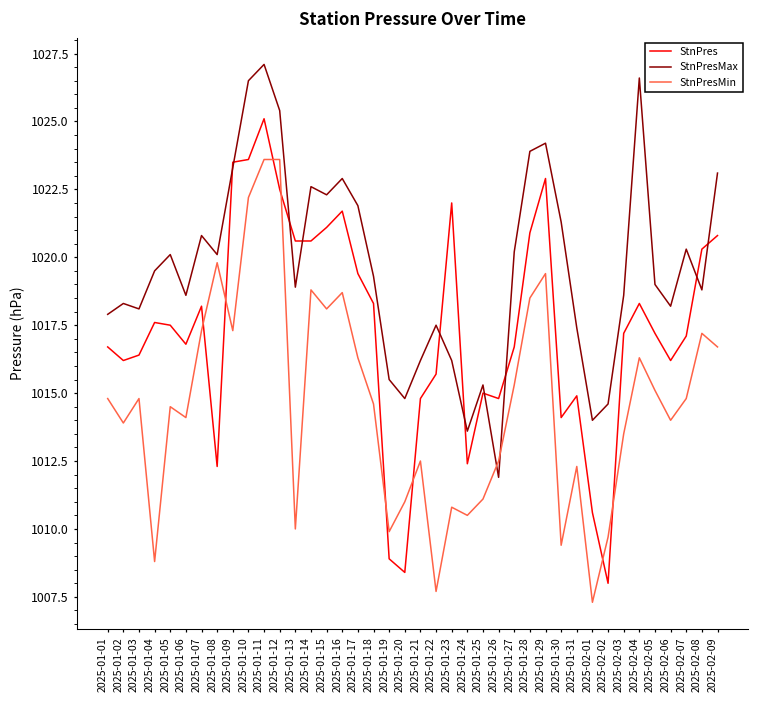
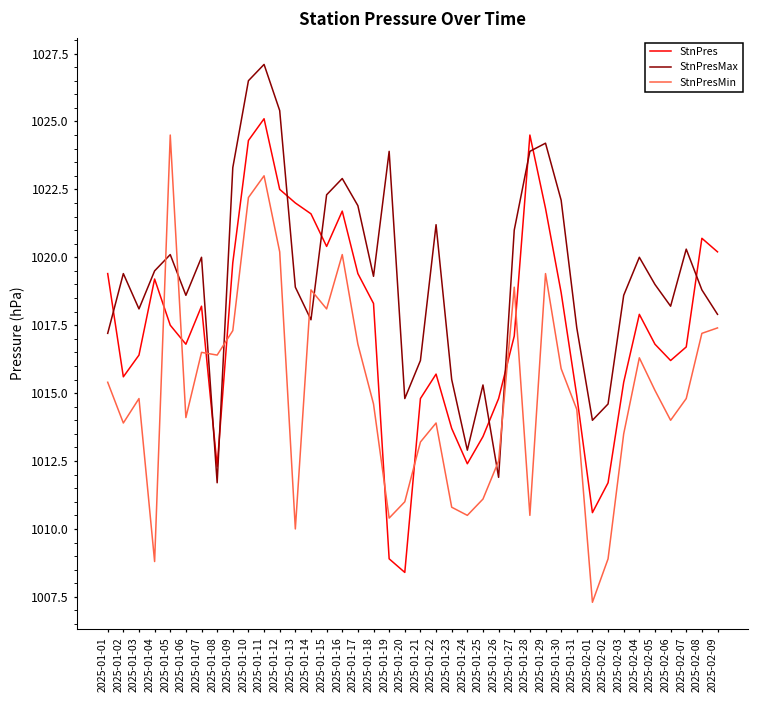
  {
    "StnPres": {
-     "2025-01-01": 1016.7,
-     "2025-01-02": 1016.2,
+     "2025-01-01": 1019.4,
+     "2025-01-02": 1015.6,
      "2025-01-03": 1016.4,
-     "2025-01-04": 1017.6,
+     "2025-01-04": 1019.2,
      "2025-01-05": 1017.5,
      "2025-01-06": 1016.8,
      "2025-01-07": 1018.2,
      "2025-01-08": 1012.3,
-     "2025-01-09": 1023.5,
-     "2025-01-10": 1023.6,
+     "2025-01-09": 1019.8,
+     "2025-01-10": 1024.3,
      "2025-01-11": 1025.1,
      "2025-01-12": 1022.5,
-     "2025-01-13": 1020.6,
-     "2025-01-14": 1020.6,
-     "2025-01-15": 1021.1,
+     "2025-01-13": 1022.0,
+     "2025-01-14": 1021.6,
+     "2025-01-15": 1020.4,
      "2025-01-16": 1021.7,
      "2025-01-17": 1019.4,
      "2025-01-18": 1018.3,
      "2025-01-19": 1008.9,
      "2025-01-20": 1008.4,
      "2025-01-21": 1014.8,
      "2025-01-22": 1015.7,
-     "2025-01-23": 1022.0,
+     "2025-01-23": 1013.7,
      "2025-01-24": 1012.4,
-     "2025-01-25": 1015.0,
+     "2025-01-25": 1013.4,
      "2025-01-26": 1014.8,
-     "2025-01-27": 1016.7,
-     "2025-01-28": 1020.9,
-     "2025-01-29": 1022.9,
-     "2025-01-30": 1014.1,
+     "2025-01-27": 1017.1,
+     "2025-01-28": 1024.5,
+     "2025-01-29": 1021.8,
+     "2025-01-30": 1018.7,
      "2025-01-31": 1014.9,
      "2025-02-01": 1010.6,
-     "2025-02-02": 1008.0,
-     "2025-02-03": 1017.2,
-     "2025-02-04": 1018.3,
-     "2025-02-05": 1017.2,
+     "2025-02-02": 1011.7,
+     "2025-02-03": 1015.4,
+     "2025-02-04": 1017.9,
+     "2025-02-05": 1016.8,
      "2025-02-06": 1016.2,
-     "2025-02-07": 1017.1,
-     "2025-02-08": 1020.3,
-     "2025-02-09": 1020.8
+     "2025-02-07": 1016.7,
+     "2025-02-08": 1020.7,
+     "2025-02-09": 1020.2
    },
    "StnPresMax": {
-     "2025-01-01": 1017.9,
-     "2025-01-02": 1018.3,
+     "2025-01-01": 1017.2,
+     "2025-01-02": 1019.4,
      "2025-01-03": 1018.1,
      "2025-01-04": 1019.5,
      "2025-01-05": 1020.1,
      "2025-01-06": 1018.6,
-     "2025-01-07": 1020.8,
-     "2025-01-08": 1020.1,
+     "2025-01-07": 1020.0,
+     "2025-01-08": 1011.7,
      "2025-01-09": 1023.3,
      "2025-01-10": 1026.5,
      "2025-01-11": 1027.1,
      "2025-01-12": 1025.4,
      "2025-01-13": 1018.9,
-     "2025-01-14": 1022.6,
+     "2025-01-14": 1017.7,
      "2025-01-15": 1022.3,
      "2025-01-16": 1022.9,
      "2025-01-17": 1021.9,
      "2025-01-18": 1019.3,
-     "2025-01-19": 1015.5,
+     "2025-01-19": 1023.9,
      "2025-01-20": 1014.8,
      "2025-01-21": 1016.2,
-     "2025-01-22": 1017.5,
-     "2025-01-23": 1016.2,
-     "2025-01-24": 1013.6,
+     "2025-01-22": 1021.2,
+     "2025-01-23": 1015.5,
+     "2025-01-24": 1012.9,
      "2025-01-25": 1015.3,
      "2025-01-26": 1011.9,
-     "2025-01-27": 1020.2,
+     "2025-01-27": 1021.0,
      "2025-01-28": 1023.9,
      "2025-01-29": 1024.2,
-     "2025-01-30": 1021.3,
+     "2025-01-30": 1022.1,
      "2025-01-31": 1017.4,
      "2025-02-01": 1014.0,
      "2025-02-02": 1014.6,
      "2025-02-03": 1018.6,
-     "2025-02-04": 1026.6,
+     "2025-02-04": 1020.0,
      "2025-02-05": 1019.0,
      "2025-02-06": 1018.2,
      "2025-02-07": 1020.3,
      "2025-02-08": 1018.8,
-     "2025-02-09": 1023.1
+     "2025-02-09": 1017.9
    },
    "StnPresMin": {
-     "2025-01-01": 1014.8,
+     "2025-01-01": 1015.4,
      "2025-01-02": 1013.9,
      "2025-01-03": 1014.8,
      "2025-01-04": 1008.8,
-     "2025-01-05": 1014.5,
+     "2025-01-05": 1024.5,
      "2025-01-06": 1014.1,
-     "2025-01-07": 1017.3,
-     "2025-01-08": 1019.8,
+     "2025-01-07": 1016.5,
+     "2025-01-08": 1016.4,
      "2025-01-09": 1017.3,
      "2025-01-10": 1022.2,
-     "2025-01-11": 1023.6,
-     "2025-01-12": 1023.6,
+     "2025-01-11": 1023.0,
+     "2025-01-12": 1020.2,
      "2025-01-13": 1010.0,
      "2025-01-14": 1018.8,
      "2025-01-15": 1018.1,
-     "2025-01-16": 1018.7,
-     "2025-01-17": 1016.3,
+     "2025-01-16": 1020.1,
+     "2025-01-17": 1016.8,
      "2025-01-18": 1014.6,
-     "2025-01-19": 1009.9,
+     "2025-01-19": 1010.4,
      "2025-01-20": 1011.0,
-     "2025-01-21": 1012.5,
-     "2025-01-22": 1007.7,
+     "2025-01-21": 1013.2,
+     "2025-01-22": 1013.9,
      "2025-01-23": 1010.8,
      "2025-01-24": 1010.5,
      "2025-01-25": 1011.1,
      "2025-01-26": 1012.5,
-     "2025-01-27": 1015.3,
-     "2025-01-28": 1018.5,
+     "2025-01-27": 1018.9,
+     "2025-01-28": 1010.5,
      "2025-01-29": 1019.4,
-     "2025-01-30": 1009.4,
-     "2025-01-31": 1012.3,
+     "2025-01-30": 1015.9,
+     "2025-01-31": 1014.4,
      "2025-02-01": 1007.3,
-     "2025-02-02": 1009.7,
+     "2025-02-02": 1008.9,
      "2025-02-03": 1013.5,
      "2025-02-04": 1016.3,
      "2025-02-05": 1015.1,
      "2025-02-06": 1014.0,
      "2025-02-07": 1014.8,
      "2025-02-08": 1017.2,
-     "2025-02-09": 1016.7
+     "2025-02-09": 1017.4
    }
  }
